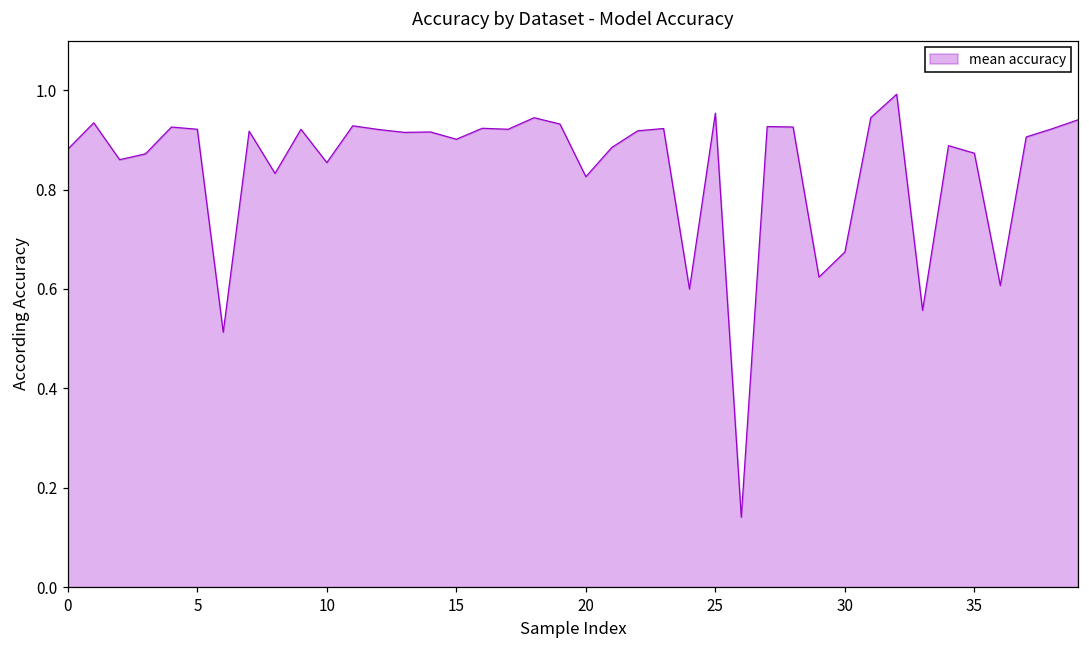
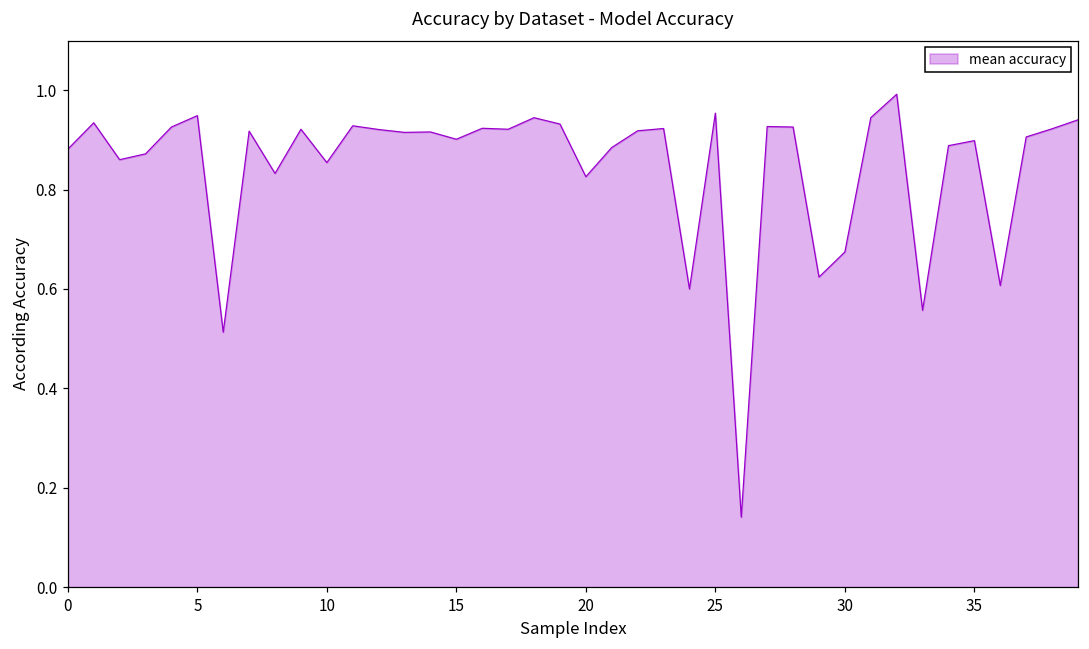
  {
    "0": 0.88,
-   "5": 0.92,
+   "5": 0.95,
    "10": 0.85,
    "15": 0.90,
    "20": 0.83,
    "25": 0.95,
    "30": 0.67,
-   "35": 0.87
+   "35": 0.90
  }
